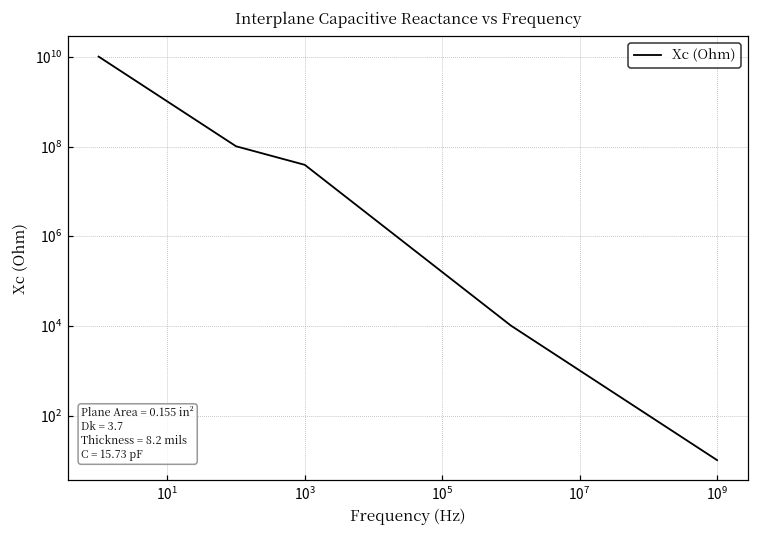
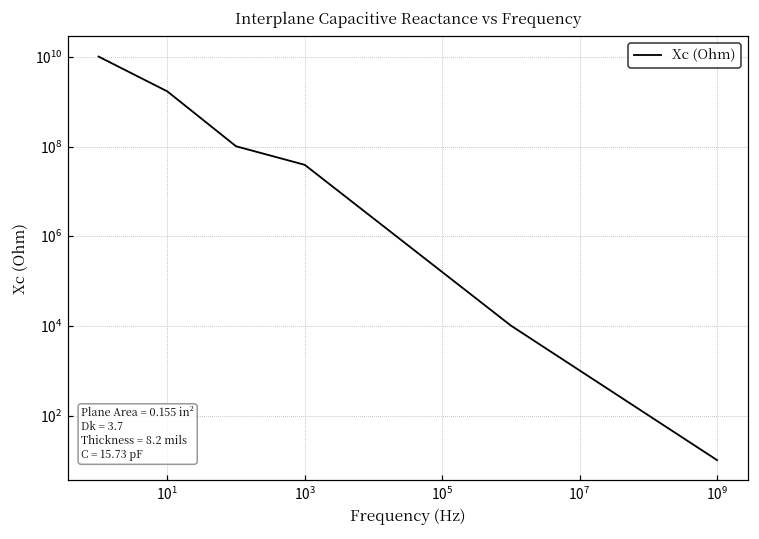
  {
-   "10^1": 1000000000,
+   "10^1": 1700000000,
    "10^3": 40000000,
    "10^7": 1000,
    "10^9": 10
  }
